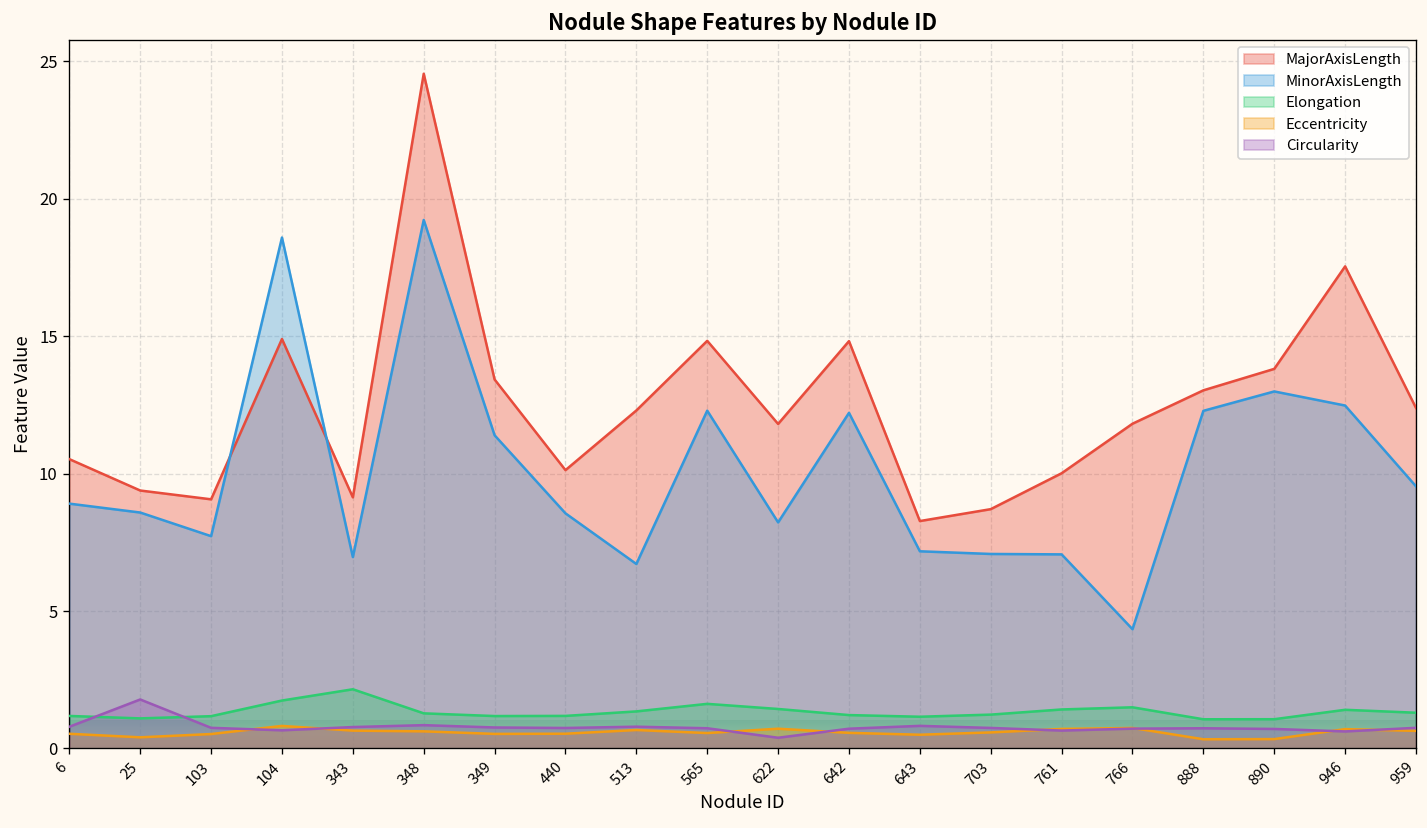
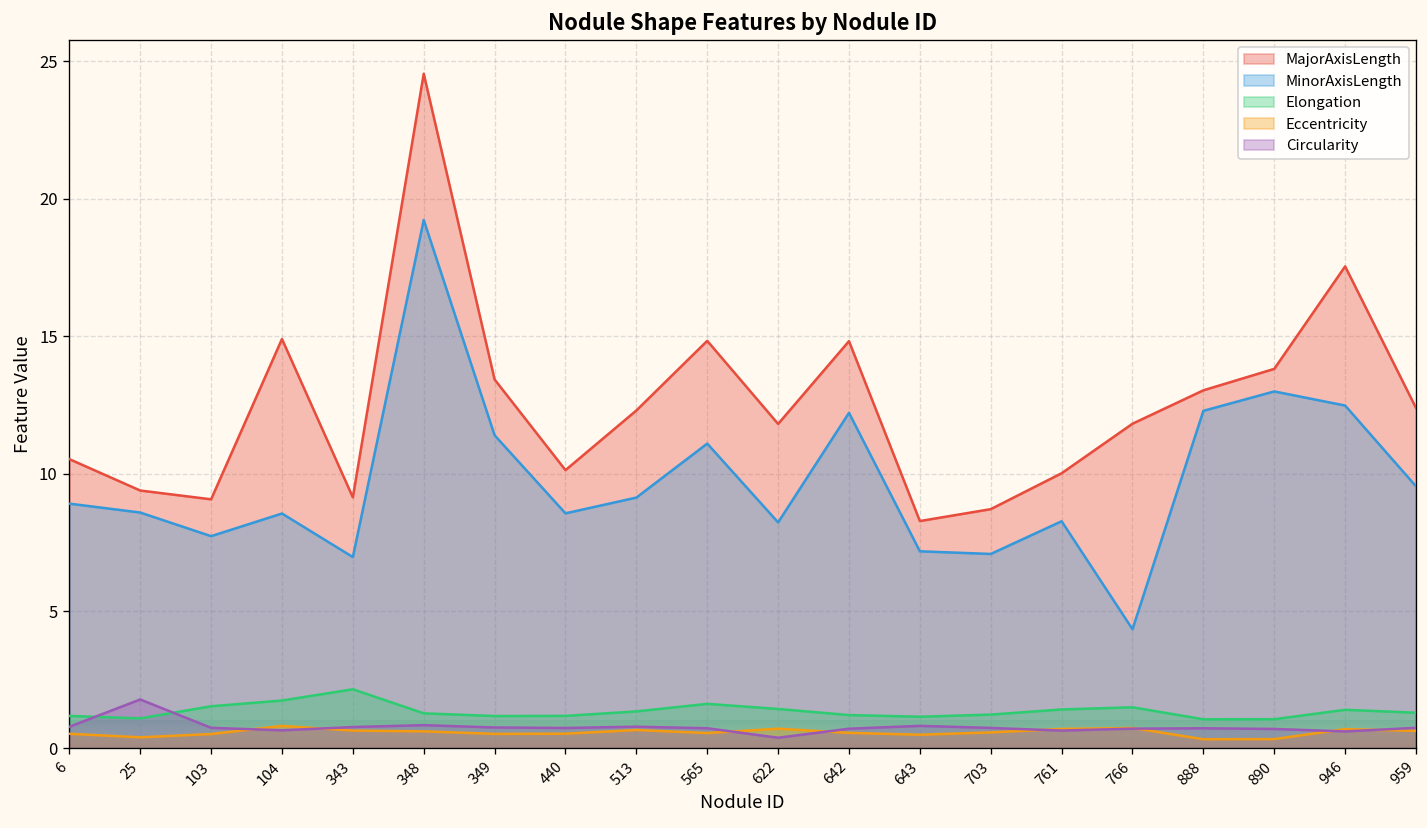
  {
    "MinorAxisLength": {
      "6": 8.9,
      "25": 8.6,
      "103": 7.7,
-     "104": 18.6,
+     "104": 8.5,
      "343": 7.0,
      "348": 19.2,
      "349": 11.4,
      "440": 8.6,
-     "513": 6.7,
-     "565": 12.3,
+     "513": 9.1,
+     "565": 11.1,
      "622": 8.2,
      "642": 12.2,
      "643": 7.2,
      "703": 7.1,
-     "761": 7.1,
+     "761": 8.3,
      "766": 4.3,
      "888": 12.3,
      "890": 13.0,
      "946": 12.5,
      "959": 9.5
    },
    "Elongation": {
      "6": 1.2,
      "25": 1.1,
-     "103": 1.2,
+     "103": 1.5,
      "104": 1.7,
      "343": 2.2,
      "348": 1.3,
      "349": 1.2,
      "440": 1.2,
      "513": 1.3,
      "565": 1.6,
      "622": 1.4,
      "642": 1.2,
      "643": 1.2,
      "703": 1.2,
      "761": 1.4,
      "766": 1.5,
      "888": 1.1,
      "890": 1.1,
      "946": 1.4,
      "959": 1.3
    },
    "Circularity": {
      "6": 0.8,
      "25": 1.8,
      "103": 0.8,
      "104": 0.7,
      "343": 0.8,
      "348": 0.8,
      "349": 0.8,
      "440": 0.7,
      "513": 0.8,
      "565": 0.7,
      "622": 0.4,
      "642": 0.7,
      "643": 0.8,
      "703": 0.7,
      "888": 0.7,
      "890": 0.7,
      "959": 0.8
    }
  }
